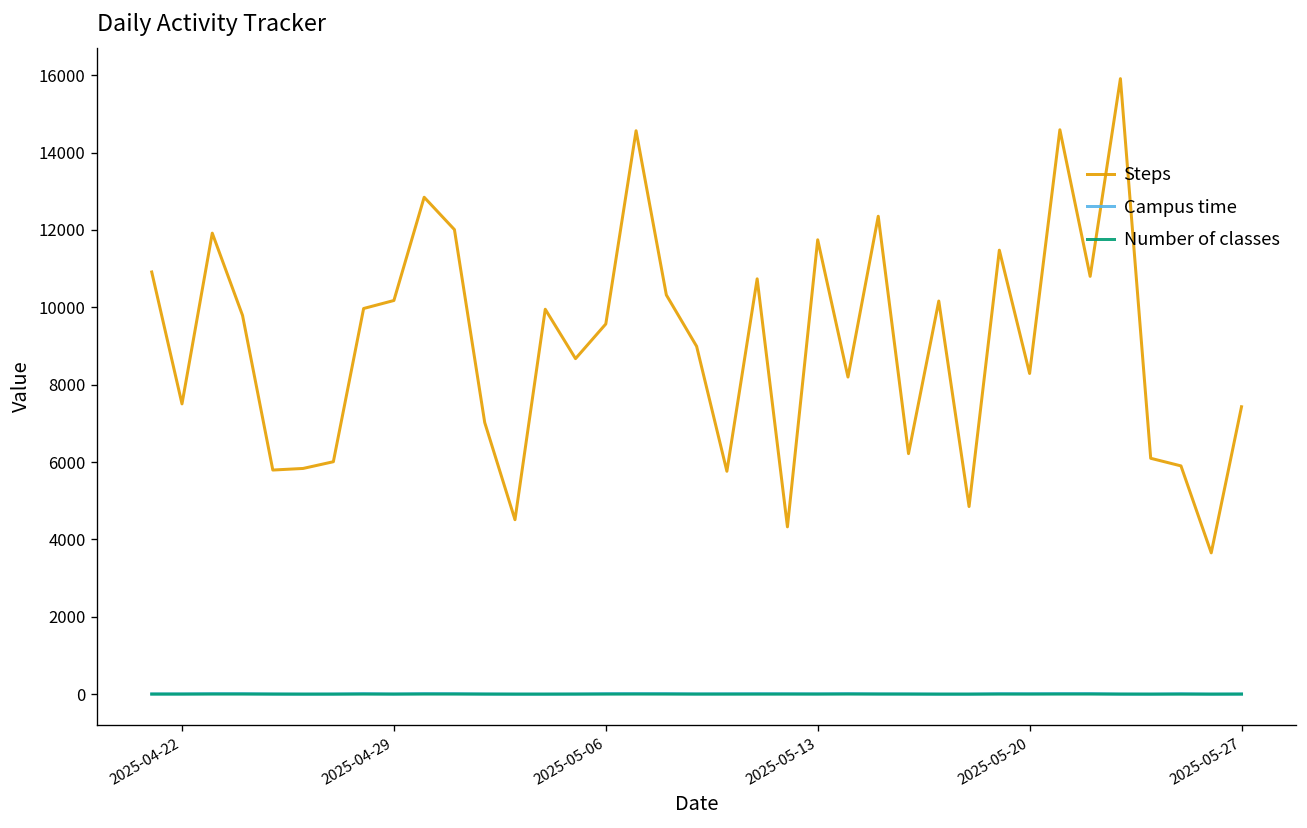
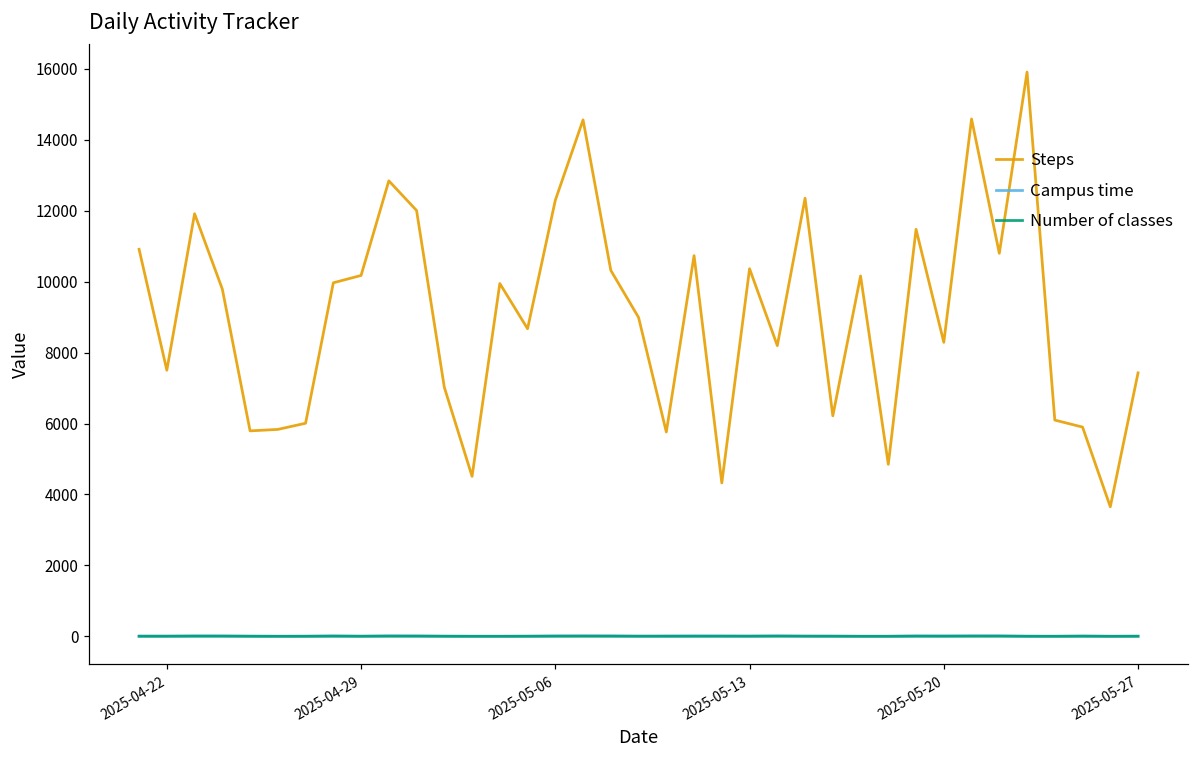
  {
    "Steps": {
      "2025-04-22": 7500,
      "2025-04-29": 10200,
-     "2025-05-06": 9600,
-     "2025-05-13": 11700,
+     "2025-05-06": 12300,
+     "2025-05-13": 10400,
      "2025-05-20": 8300,
      "2025-05-27": 7400
    },
    "Number of classes": {
      "2025-04-22": 0,
      "2025-04-29": 0,
      "2025-05-06": 0,
      "2025-05-13": 0,
      "2025-05-20": 0,
      "2025-05-27": 0
    }
  }
